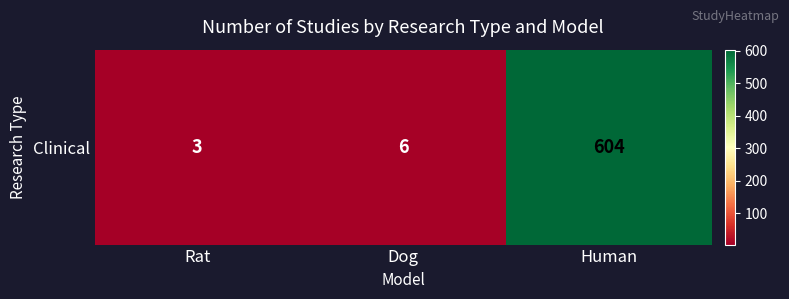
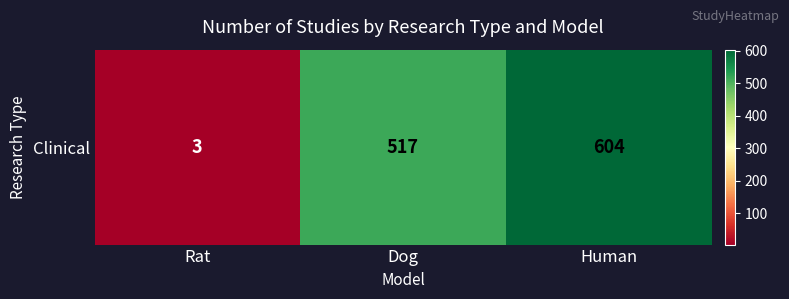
  {
    "Clinical": {
      "Rat": 3,
-     "Dog": 6,
+     "Dog": 517,
      "Human": 604
    }
  }
